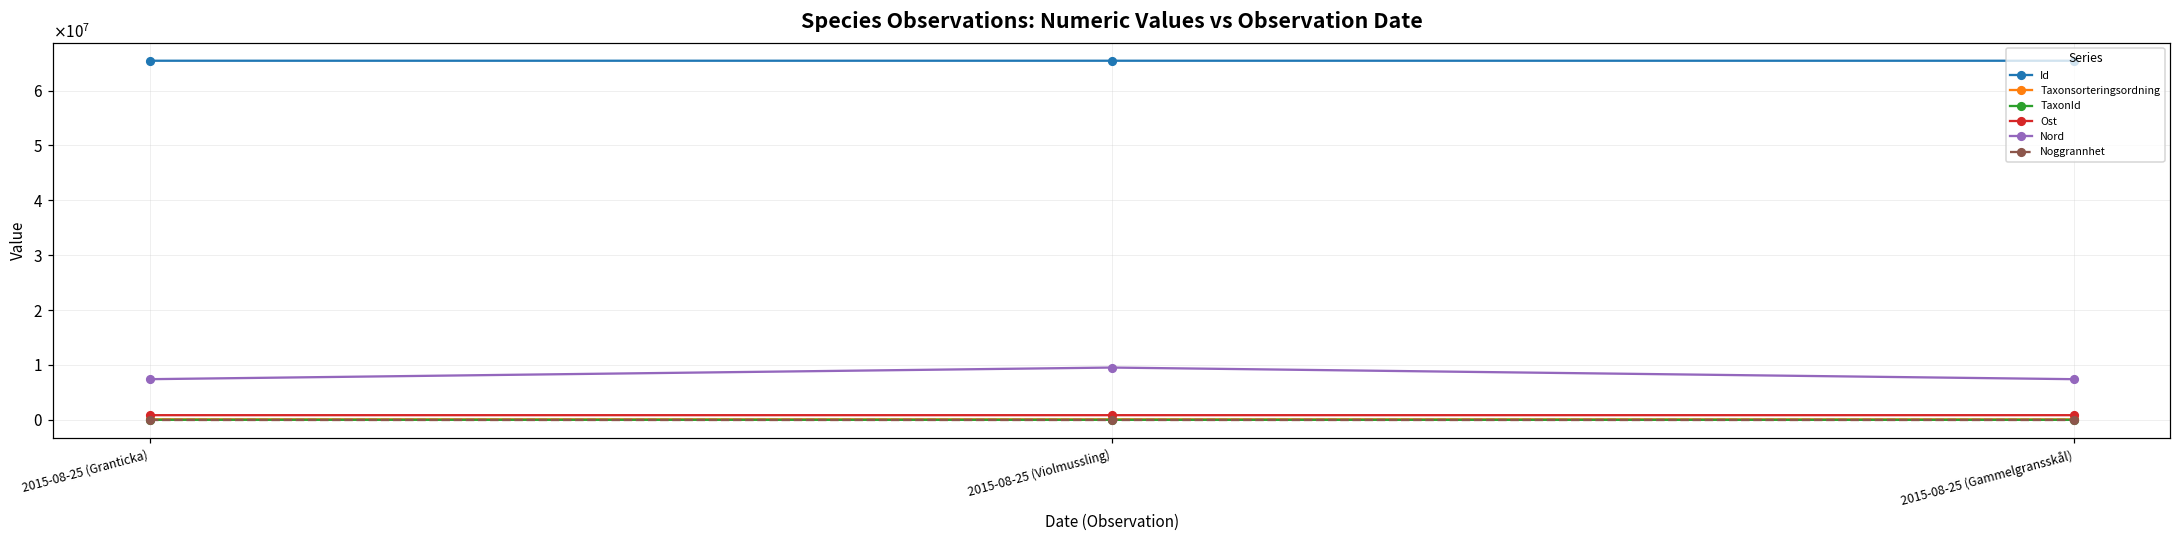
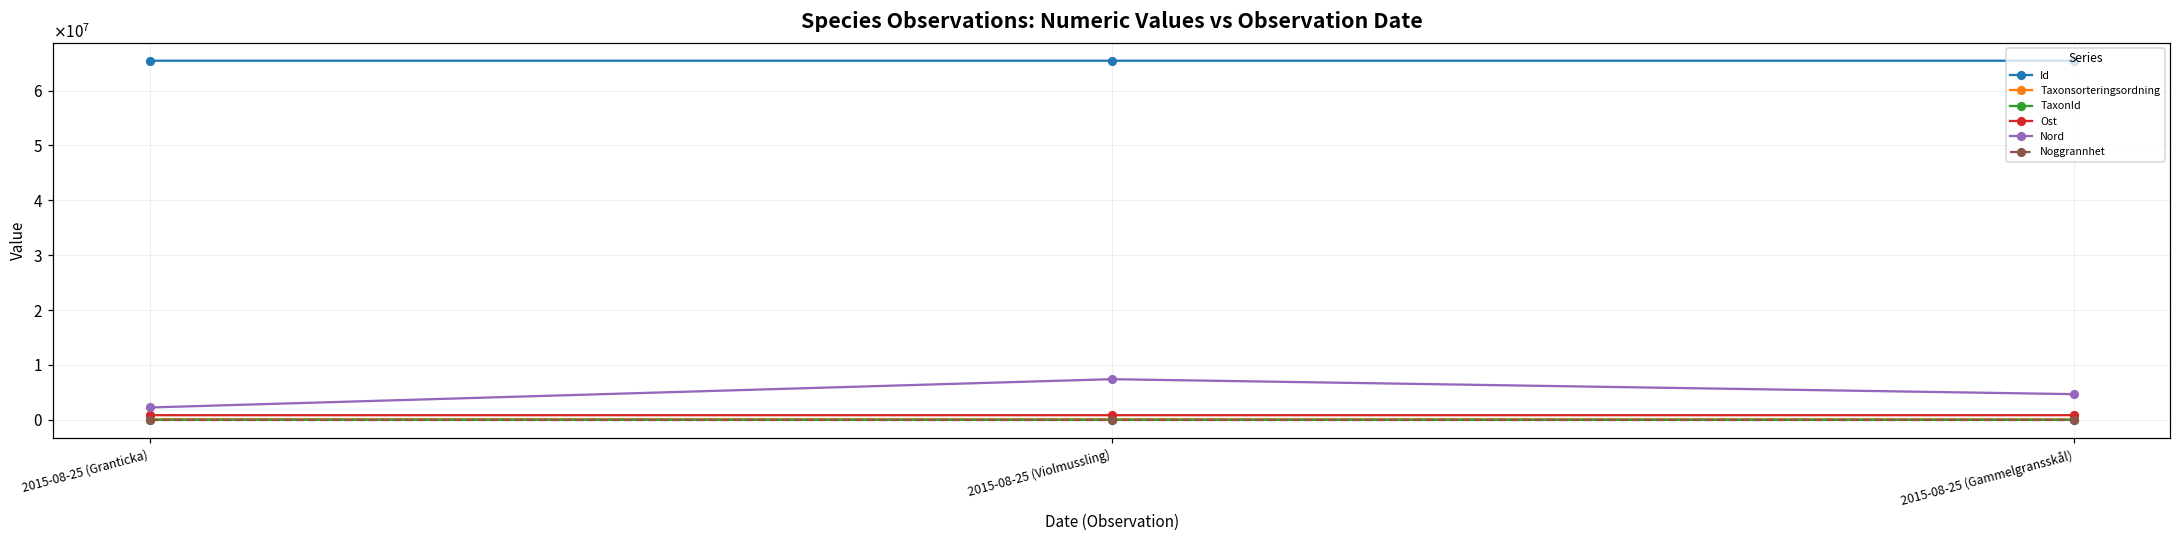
  {
    "Id": {
      "2015-08-25 (Granticka)": 65000000,
      "2015-08-25 (Violmussling)": 65000000
    },
    "Ost": {
      "2015-08-25 (Granticka)": 1000000,
      "2015-08-25 (Violmussling)": 1000000,
      "2015-08-25 (Gammelgransskål)": 1000000
    },
    "Nord": {
-     "2015-08-25 (Granticka)": 7000000,
-     "2015-08-25 (Violmussling)": 10000000,
-     "2015-08-25 (Gammelgransskål)": 7000000
+     "2015-08-25 (Granticka)": 2000000,
+     "2015-08-25 (Violmussling)": 7000000,
+     "2015-08-25 (Gammelgransskål)": 5000000
    }
  }
